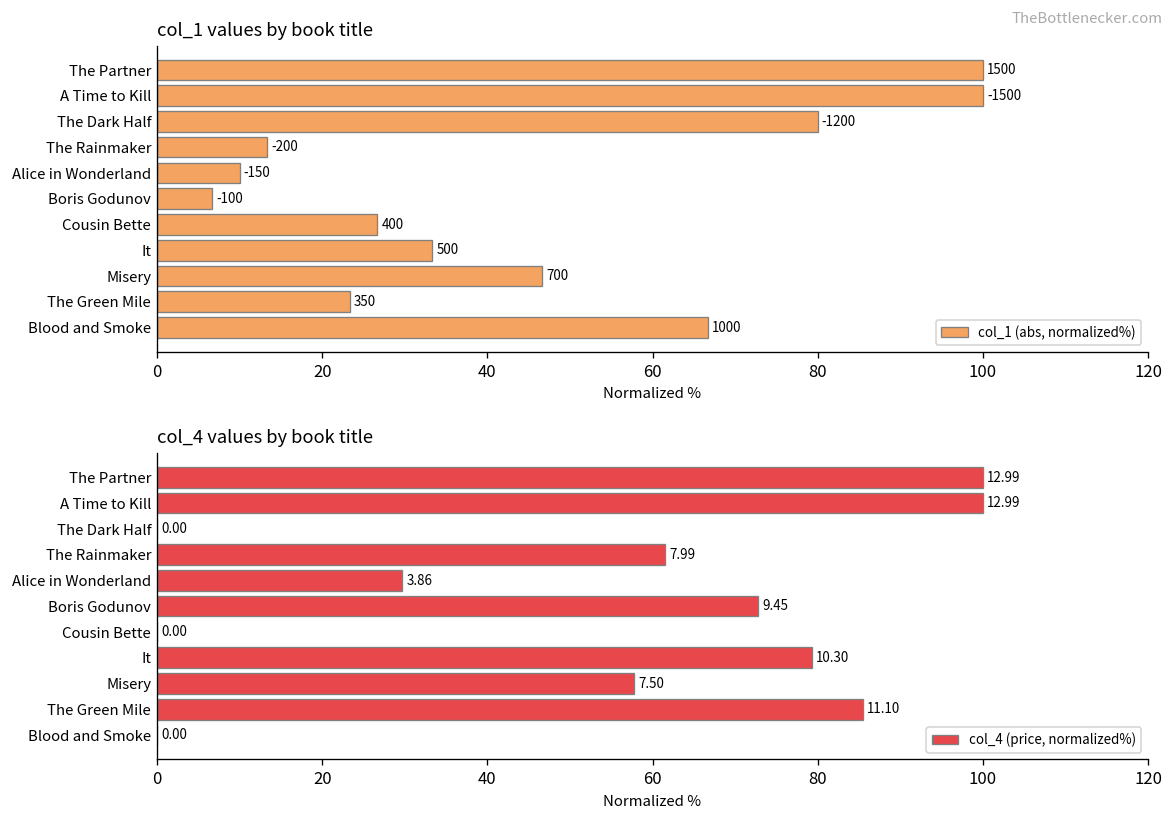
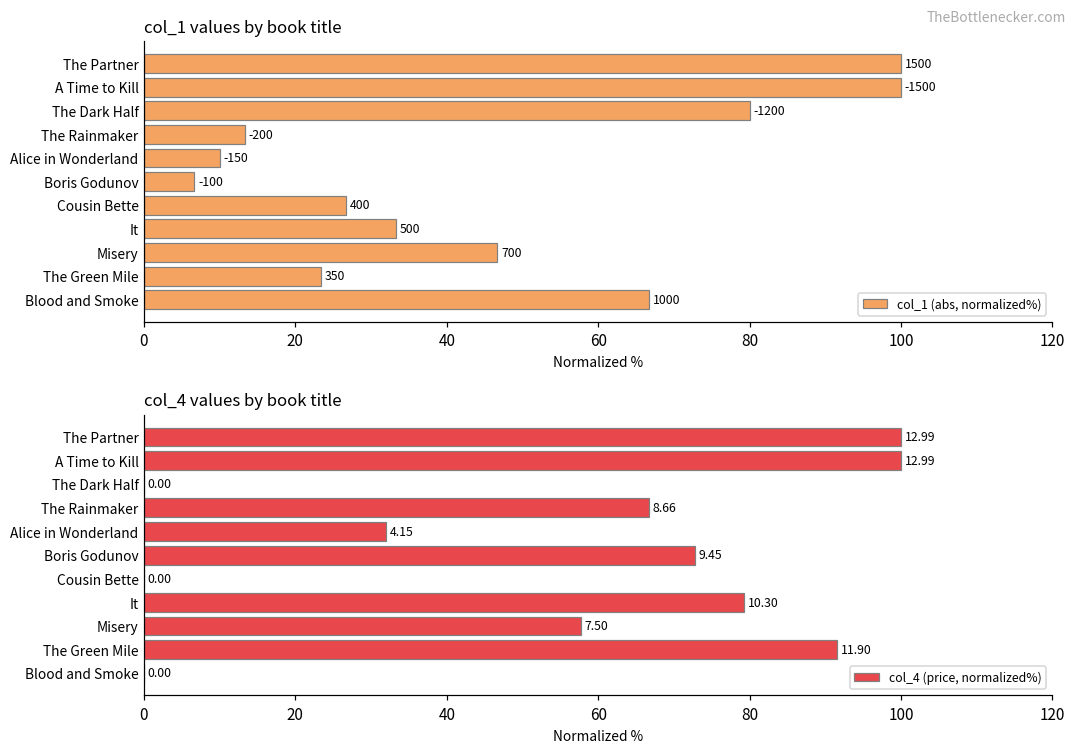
  {
    "col_4 values by book title": {
      "The Dark Half": 0.00,
-     "The Rainmaker": 7.99,
-     "Alice in Wonderland": 3.86,
+     "The Rainmaker": 8.66,
+     "Alice in Wonderland": 4.15,
      "Cousin Bette": 0.00,
-     "The Green Mile": 11.10,
+     "The Green Mile": 11.90,
      "Blood and Smoke": 0.00
    }
  }
